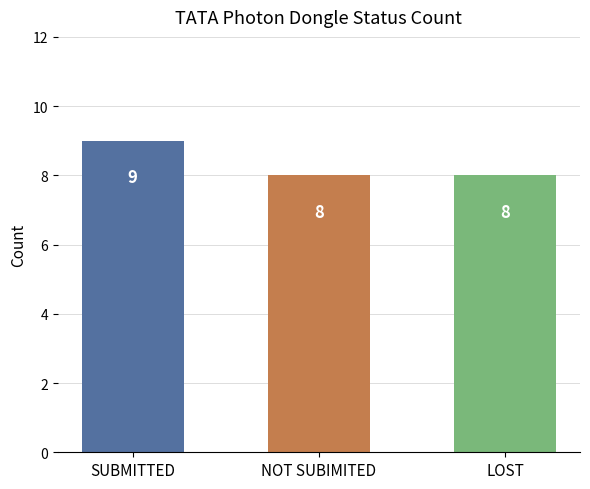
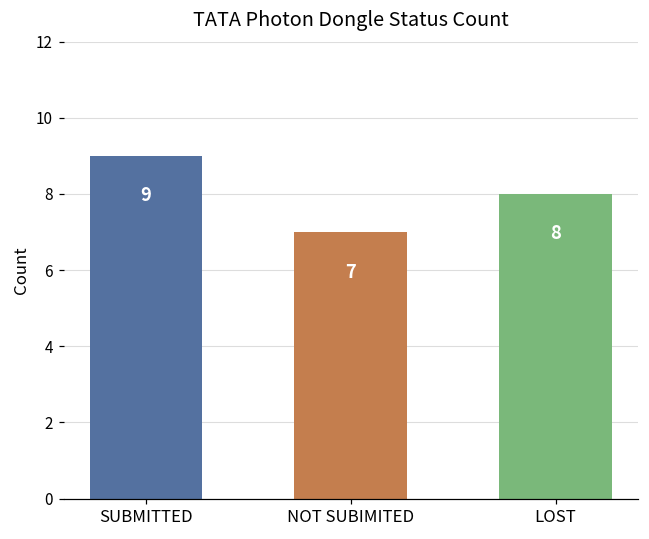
  {
    "SUBMITTED": 9,
-   "NOT SUBIMITED": 8,
+   "NOT SUBIMITED": 7,
    "LOST": 8
  }
